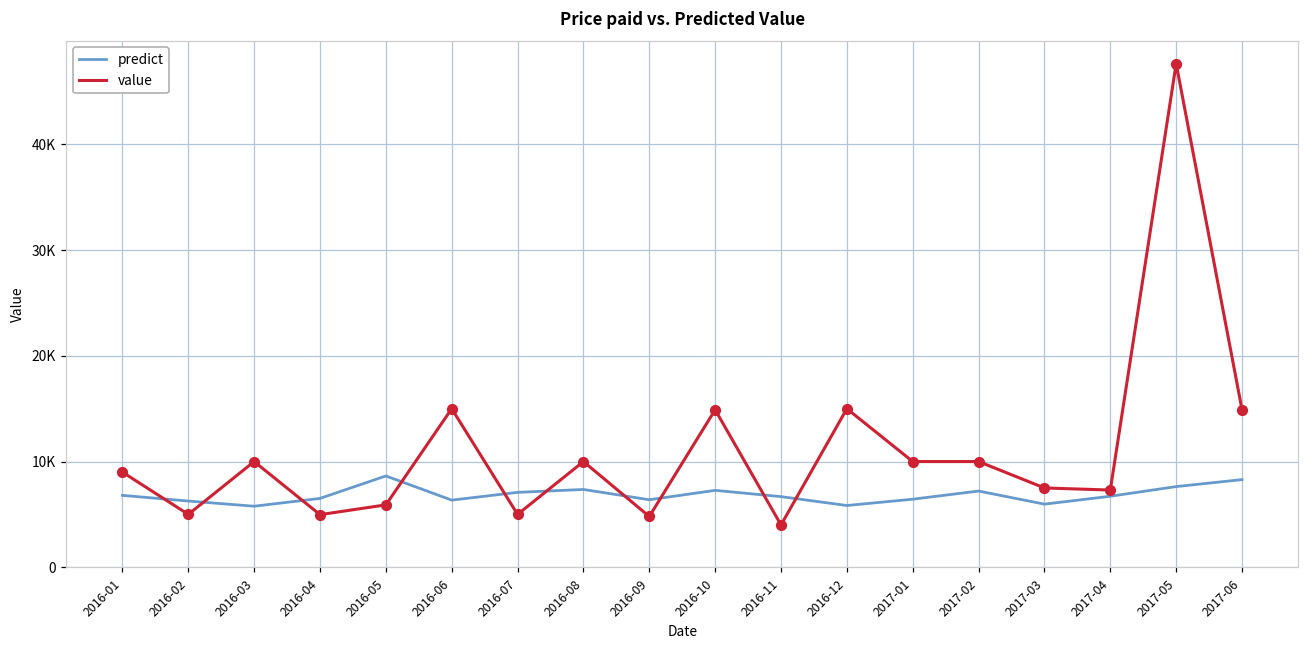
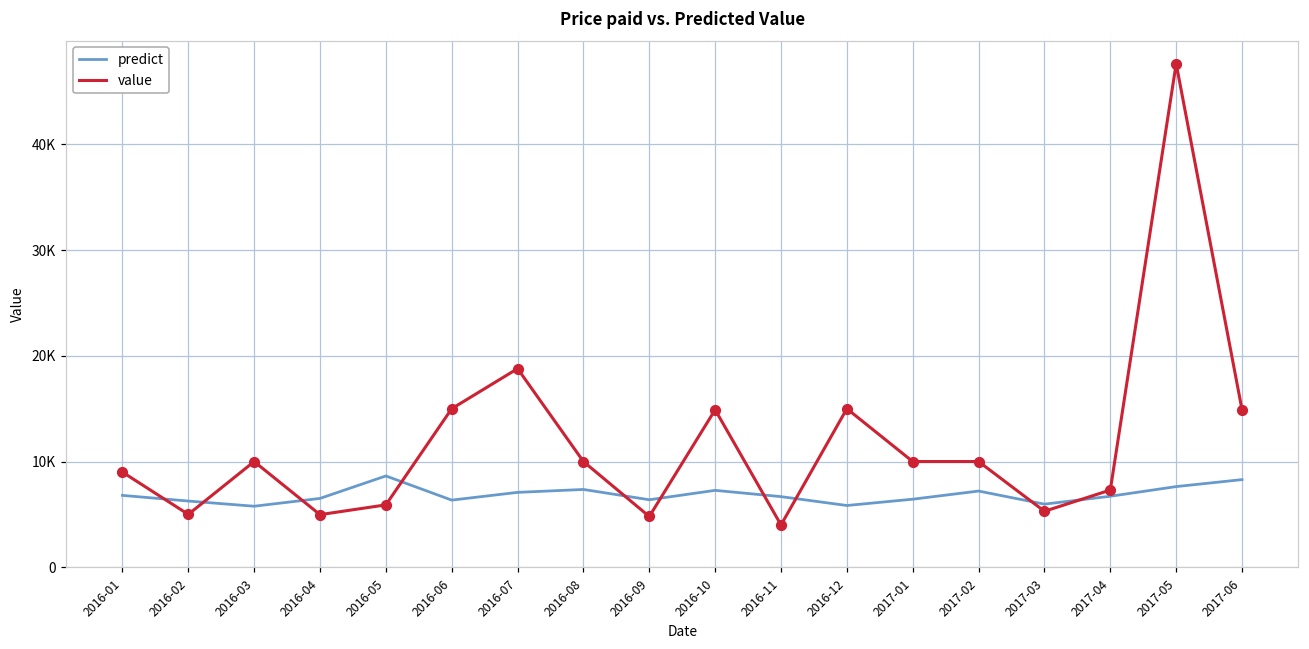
  {
    "predict": {
      "2016-01": 7000,
      "2016-02": 6000,
      "2016-03": 6000,
      "2016-04": 7000,
      "2016-05": 9000,
      "2016-06": 6000,
      "2016-07": 7000,
      "2016-08": 7000,
      "2016-09": 6000,
      "2016-10": 7000,
      "2016-11": 7000,
      "2016-12": 6000,
      "2017-01": 6000,
      "2017-02": 7000,
      "2017-03": 6000,
      "2017-04": 7000,
      "2017-05": 8000,
      "2017-06": 8000
    },
    "value": {
      "2016-01": 9000,
      "2016-02": 5000,
      "2016-03": 10000,
      "2016-04": 5000,
      "2016-05": 6000,
      "2016-06": 15000,
-     "2016-07": 5000,
+     "2016-07": 19000,
      "2016-08": 10000,
      "2016-09": 5000,
      "2016-10": 15000,
      "2016-11": 4000,
      "2016-12": 15000,
      "2017-01": 10000,
      "2017-02": 10000,
-     "2017-03": 8000,
+     "2017-03": 5000,
      "2017-04": 7000,
      "2017-05": 48000,
      "2017-06": 15000
    }
  }
